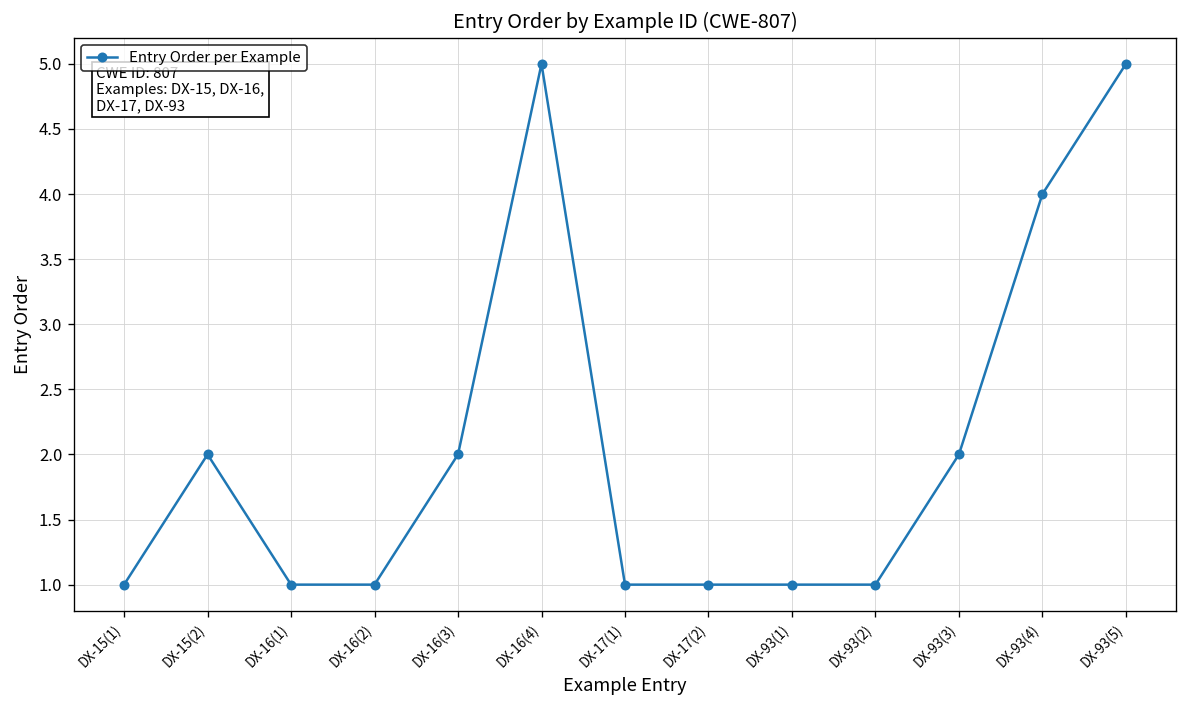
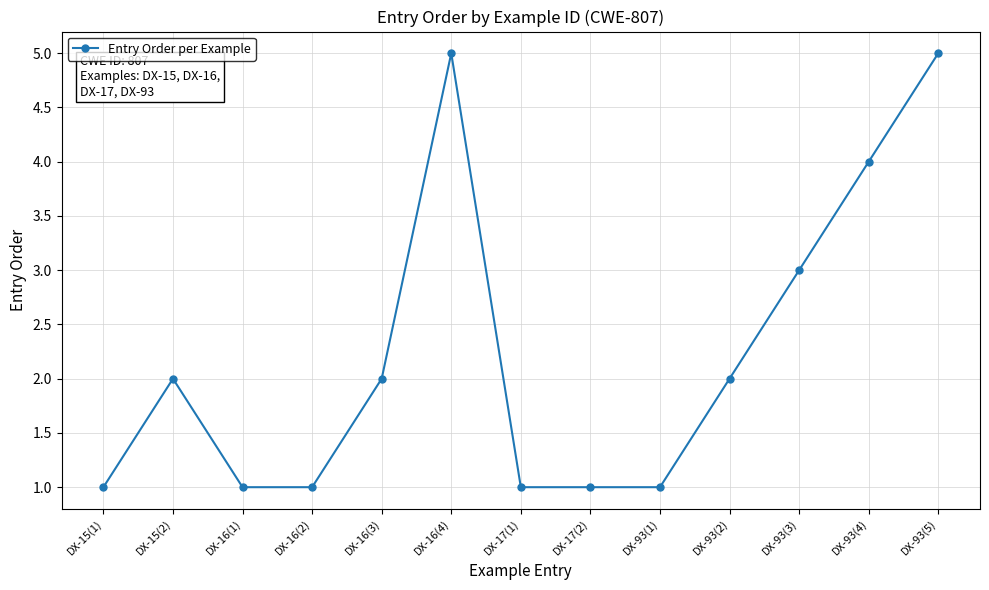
  {
    "DX-15(1)": 1,
    "DX-15(2)": 2,
    "DX-16(1)": 1,
    "DX-16(2)": 1,
    "DX-16(3)": 2,
    "DX-16(4)": 5,
    "DX-17(1)": 1,
    "DX-17(2)": 1,
    "DX-93(1)": 1,
-   "DX-93(2)": 1,
-   "DX-93(3)": 2,
+   "DX-93(2)": 2,
+   "DX-93(3)": 3,
    "DX-93(4)": 4,
    "DX-93(5)": 5
  }
